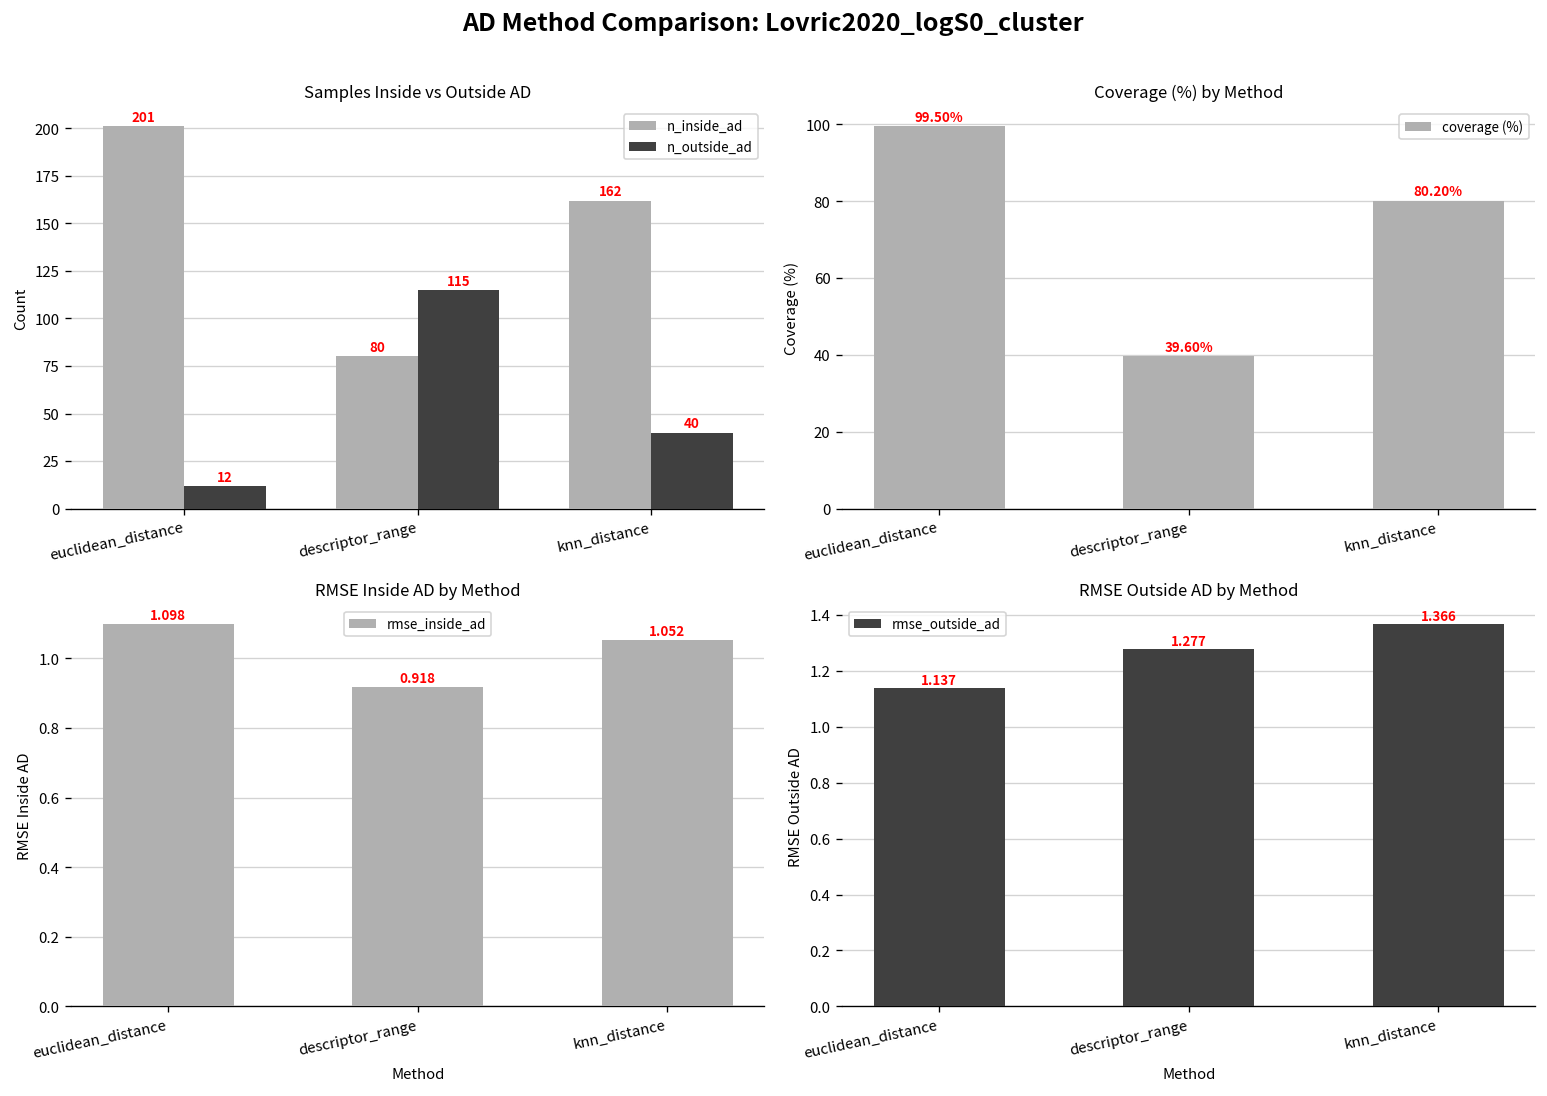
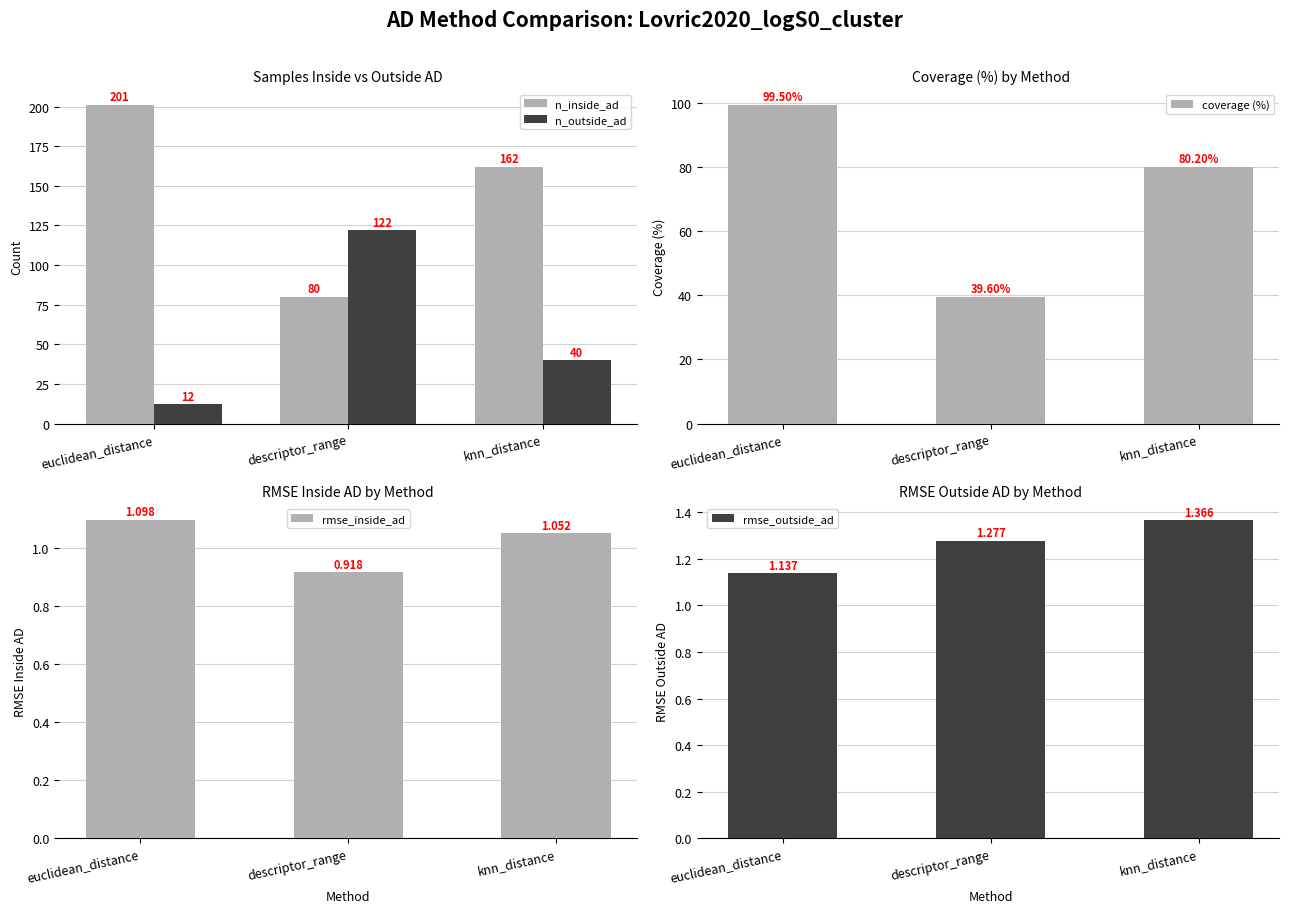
  {
    "Samples Inside vs Outside AD": {
      "n_inside_ad": {
        "euclidean_distance": "201",
        "descriptor_range": "80",
        "knn_distance": "162"
      },
      "n_outside_ad": {
        "euclidean_distance": "12",
-       "descriptor_range": "115",
+       "descriptor_range": "122",
        "knn_distance": "40"
      }
    },
    "Coverage (%) by Method": {
      "euclidean_distance": "99.50%",
      "descriptor_range": "39.60%",
      "knn_distance": "80.20%"
    },
    "RMSE Inside AD by Method": {
      "euclidean_distance": "1.098",
      "descriptor_range": "0.918",
      "knn_distance": "1.052"
    },
    "RMSE Outside AD by Method": {
      "euclidean_distance": "1.137",
      "descriptor_range": "1.277",
      "knn_distance": "1.366"
    }
  }
